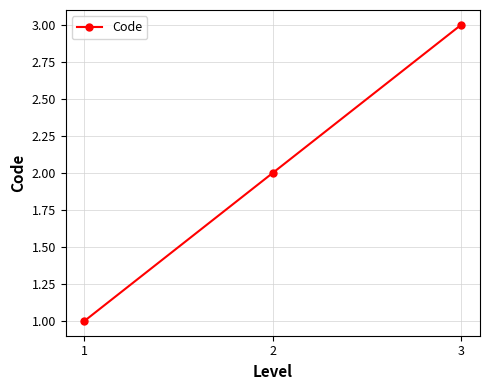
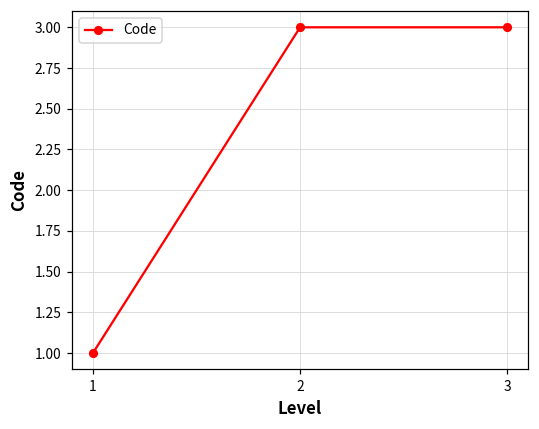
  {
    "1": 1,
-   "2": 2,
+   "2": 3,
    "3": 3
  }
